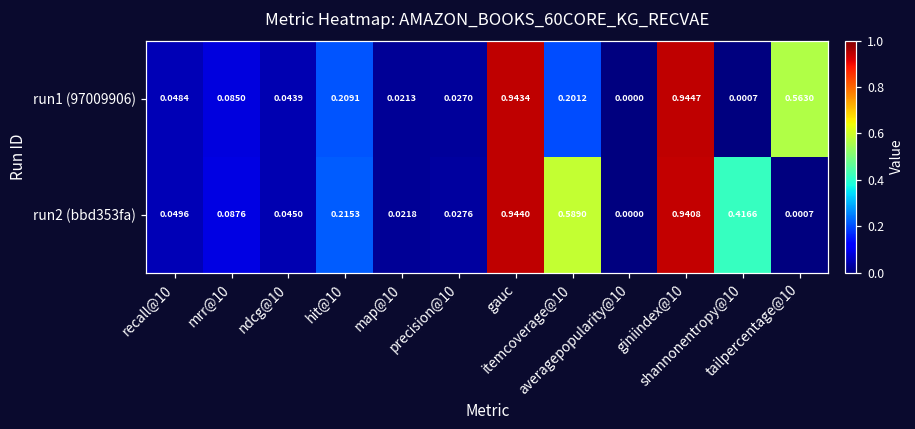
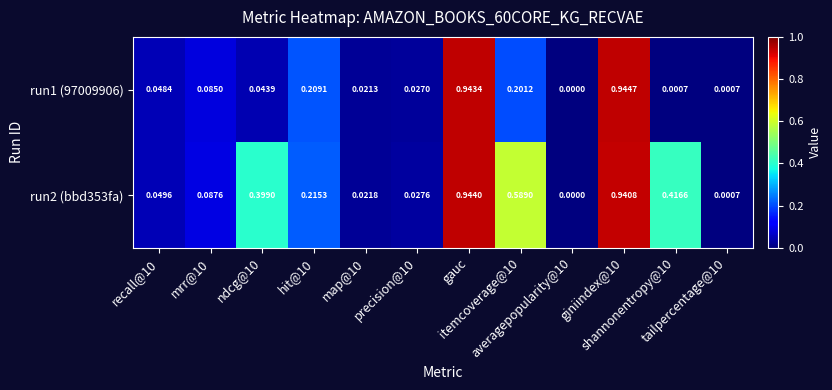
  {
    "run1 (97009906)": {
      "recall@10": 0.0484,
      "mrr@10": 0.0850,
      "ndcg@10": 0.0439,
      "hit@10": 0.2091,
      "map@10": 0.0213,
      "precision@10": 0.0270,
      "gauc": 0.9434,
      "itemcoverage@10": 0.2012,
      "averagepopularity@10": 0.0000,
      "giniindex@10": 0.9447,
      "shannonentropy@10": 0.0007,
-     "tailpercentage@10": 0.5630
+     "tailpercentage@10": 0.0007
    },
    "run2 (bbd353fa)": {
      "recall@10": 0.0496,
      "mrr@10": 0.0876,
-     "ndcg@10": 0.0450,
+     "ndcg@10": 0.3990,
      "hit@10": 0.2153,
      "map@10": 0.0218,
      "precision@10": 0.0276,
      "gauc": 0.9440,
      "itemcoverage@10": 0.5890,
      "averagepopularity@10": 0.0000,
      "giniindex@10": 0.9408,
      "shannonentropy@10": 0.4166,
      "tailpercentage@10": 0.0007
    }
  }
